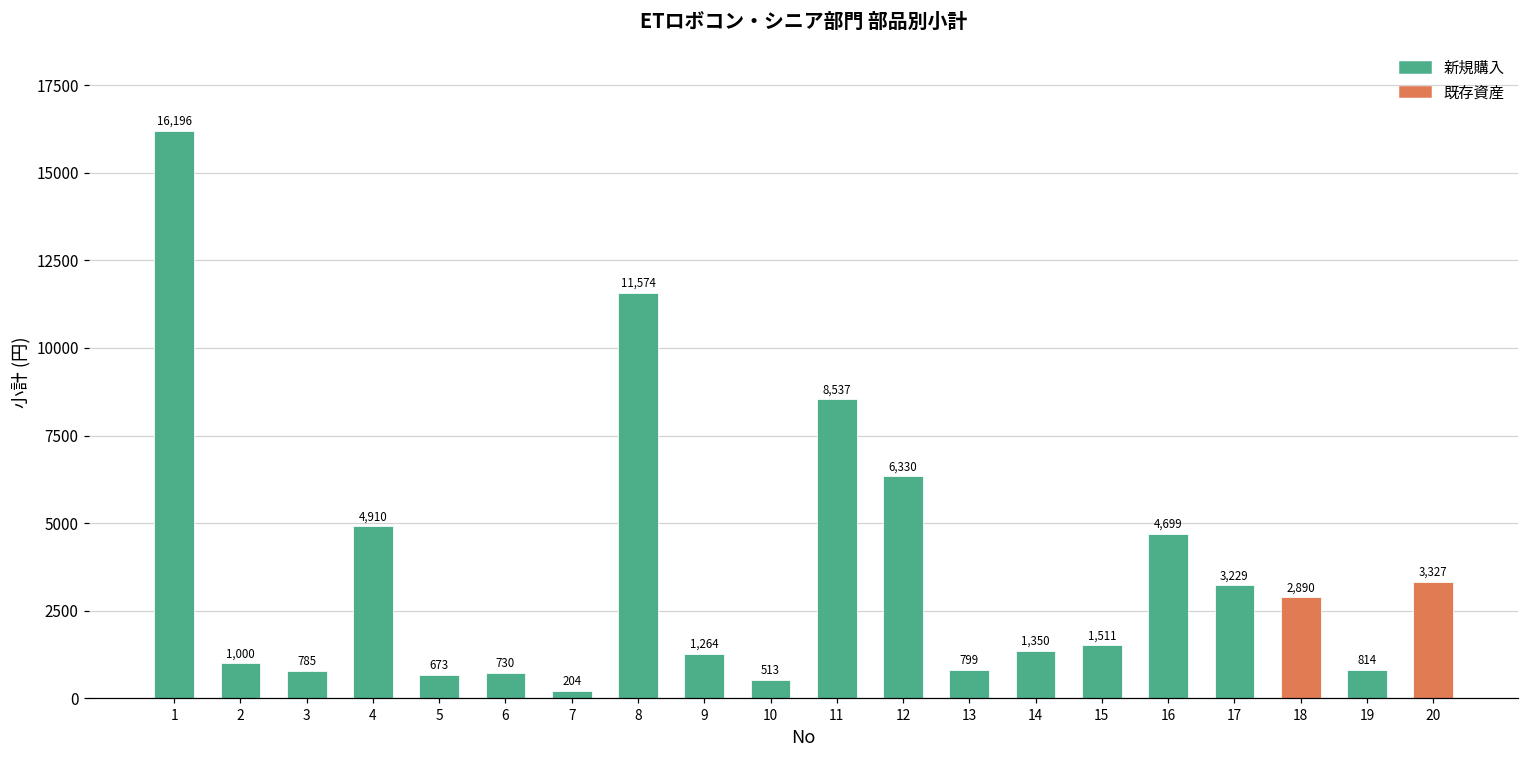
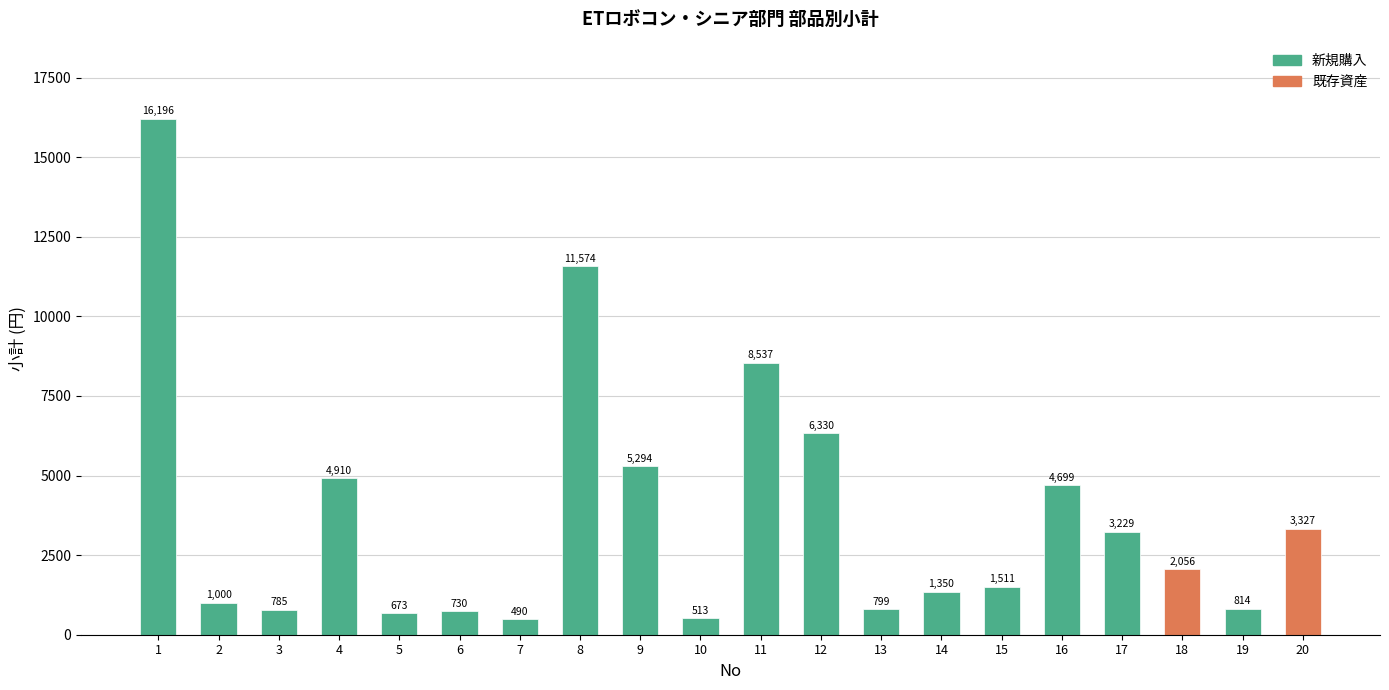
  {
    "1": "16,196",
    "2": "1,000",
    "3": "785",
    "4": "4,910",
    "5": "673",
    "6": "730",
-   "7": "204",
+   "7": "490",
    "8": "11,574",
-   "9": "1,264",
+   "9": "5,294",
    "10": "513",
    "11": "8,537",
    "12": "6,330",
    "13": "799",
    "14": "1,350",
    "15": "1,511",
    "16": "4,699",
    "17": "3,229",
-   "18": "2,890",
+   "18": "2,056",
    "19": "814",
    "20": "3,327"
  }
